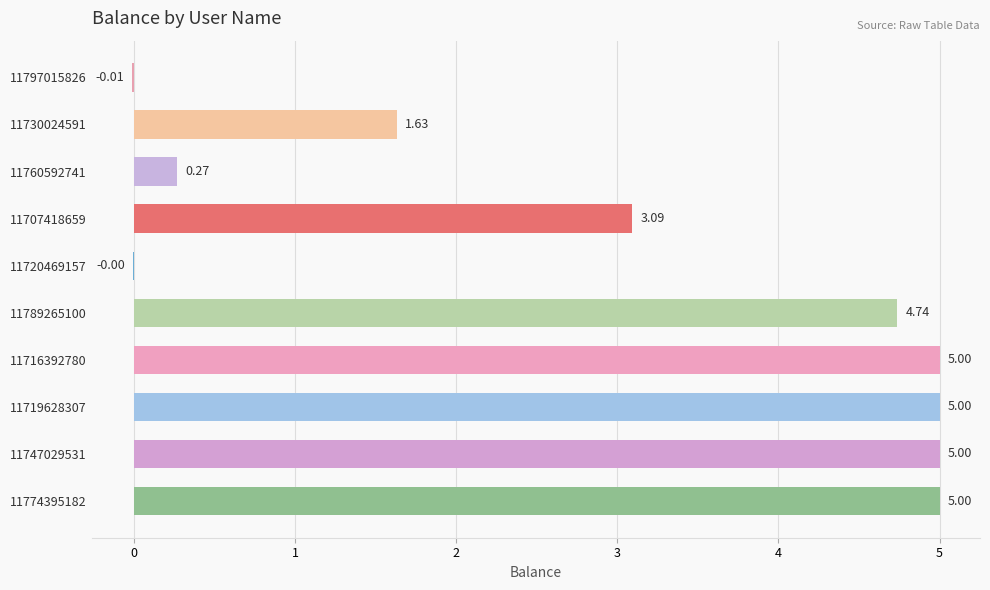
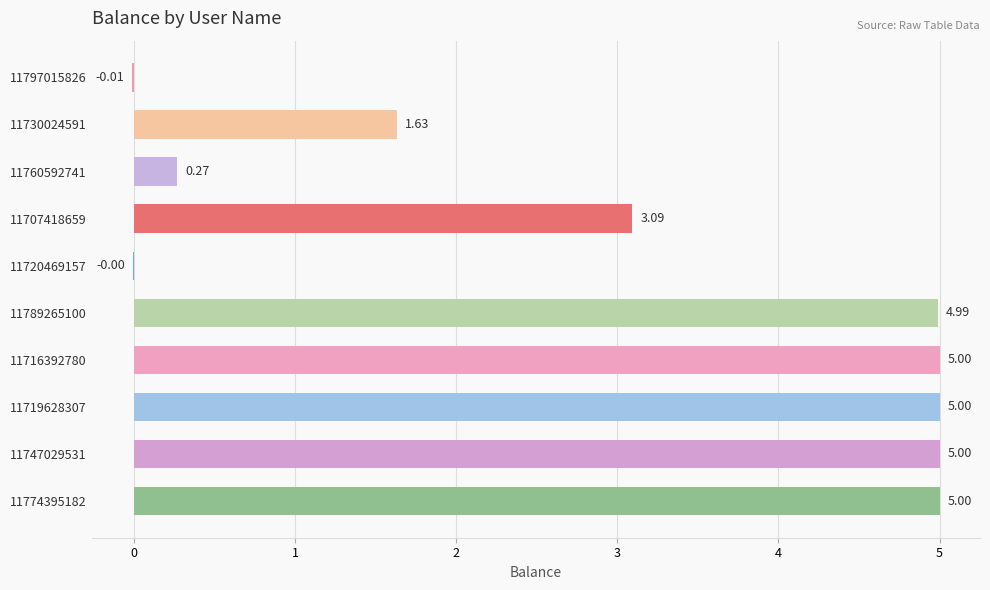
  {
    "11797015826": -0.01,
    "11730024591": 1.63,
    "11760592741": 0.27,
    "11707418659": 3.09,
    "11720469157": -0.00,
-   "11789265100": 4.74,
+   "11789265100": 4.99,
    "11716392780": 5.00,
    "11719628307": 5.00,
    "11747029531": 5.00,
    "11774395182": 5.00
  }
